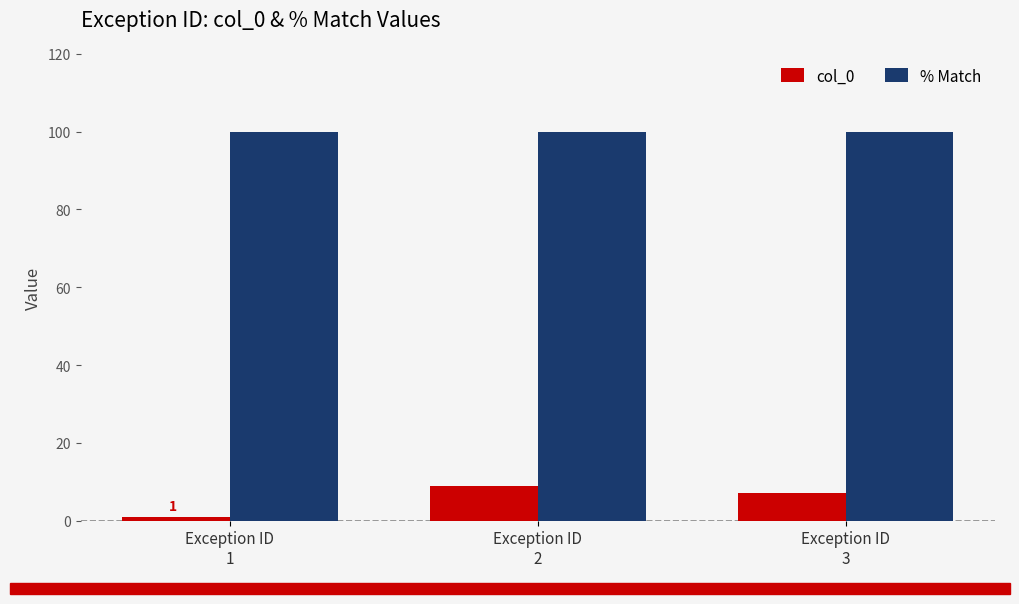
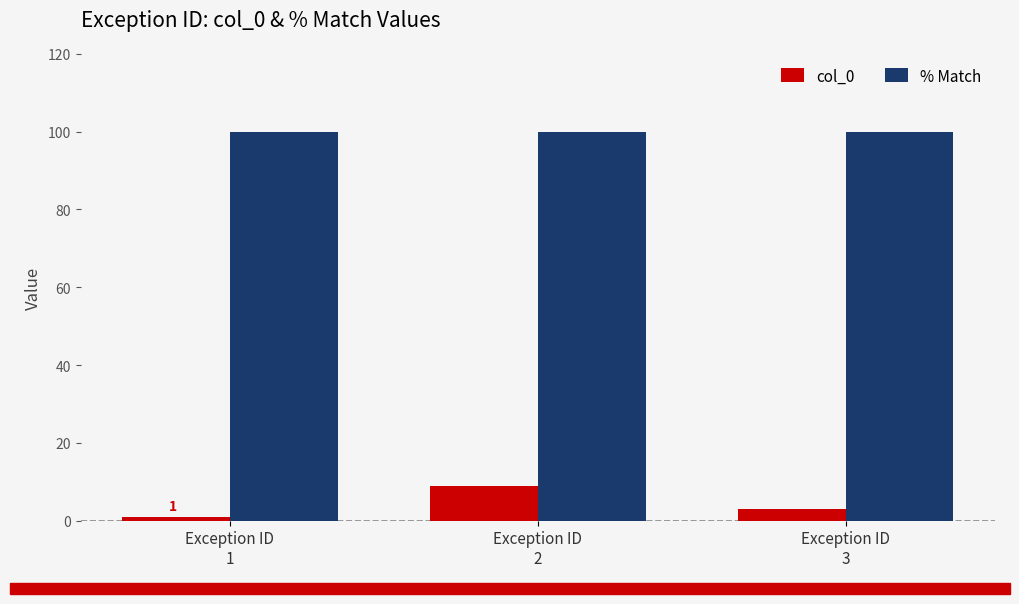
  {
    "col_0": {
      "Exception ID 2": 9,
-     "Exception ID 3": 7
+     "Exception ID 3": 3
    },
    "% Match": {
      "Exception ID 1": 100,
      "Exception ID 2": 100,
      "Exception ID 3": 100
    }
  }
